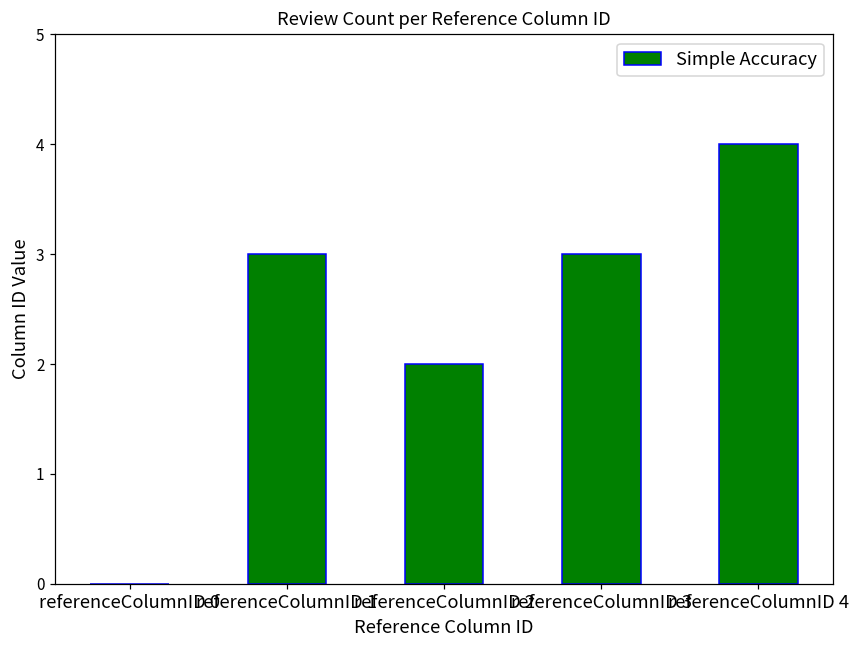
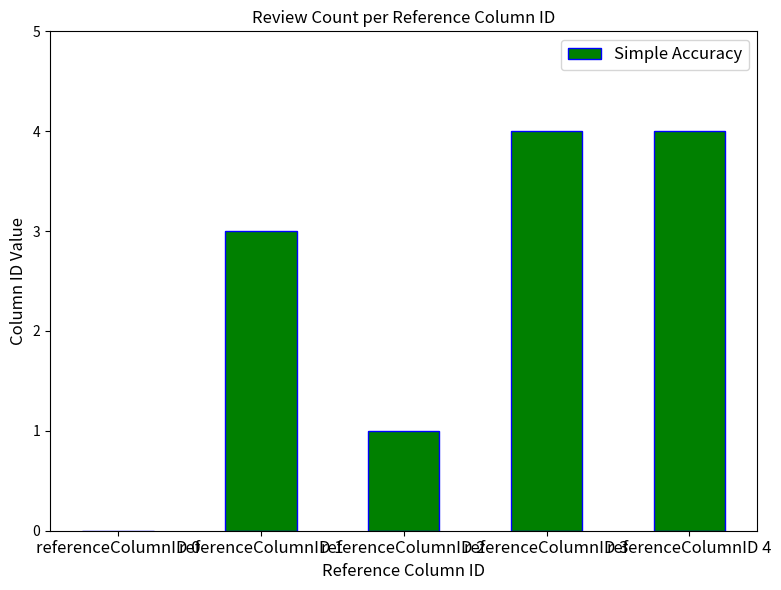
  {
    "referenceColumnID 0": 0,
    "referenceColumnID 1": 3,
-   "referenceColumnID 2": 2,
-   "referenceColumnID 3": 3,
+   "referenceColumnID 2": 1,
+   "referenceColumnID 3": 4,
    "referenceColumnID 4": 4
  }
